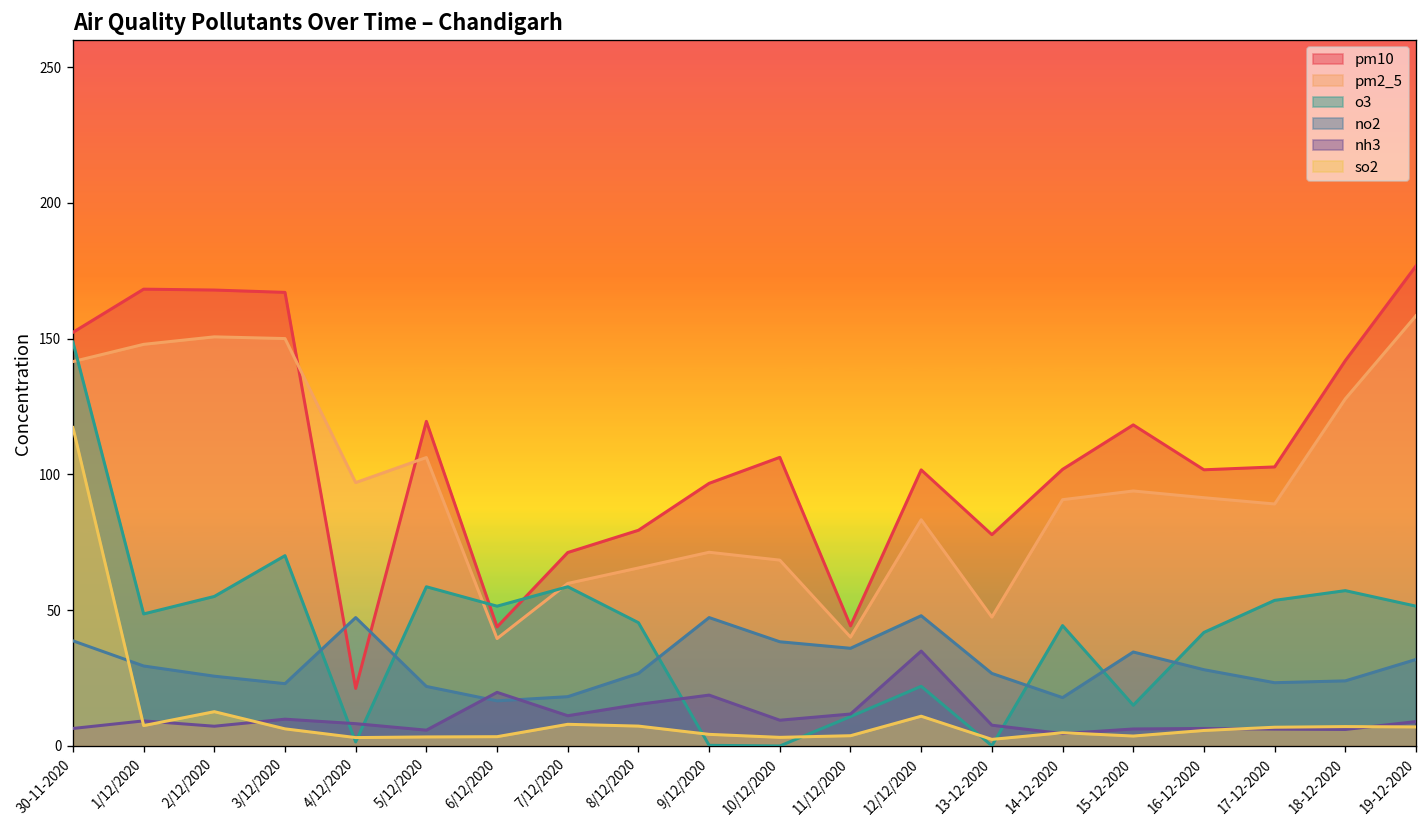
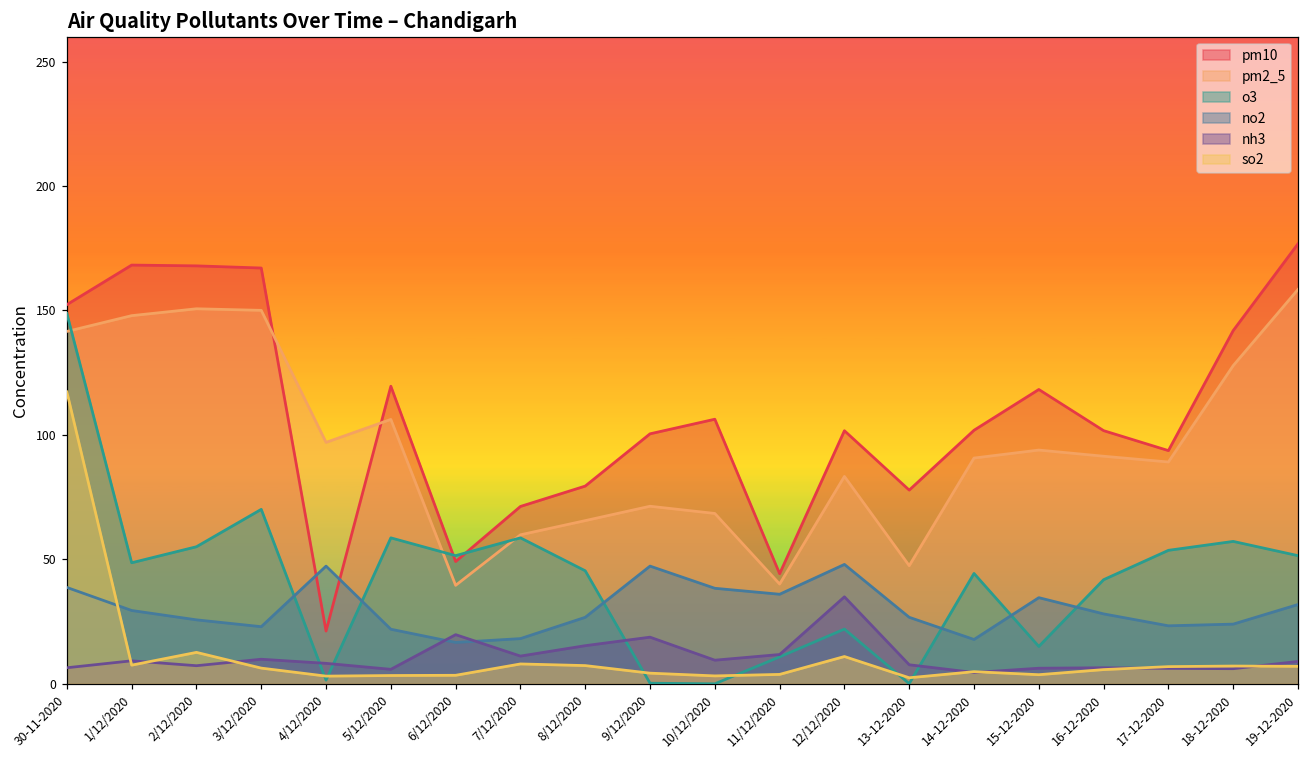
  {
    "pm10": {
      "30-11-2020": 152,
      "1/12/2020": 168,
      "2/12/2020": 168,
      "3/12/2020": 167,
      "4/12/2020": 21,
      "5/12/2020": 120,
-     "6/12/2020": 44,
+     "6/12/2020": 49,
      "7/12/2020": 71,
      "8/12/2020": 79,
-     "9/12/2020": 97,
+     "9/12/2020": 100,
      "10/12/2020": 106,
      "11/12/2020": 44,
      "12/12/2020": 102,
      "13-12-2020": 78,
      "14-12-2020": 102,
      "15-12-2020": 118,
      "16-12-2020": 102,
-     "17-12-2020": 103,
+     "17-12-2020": 94,
      "18-12-2020": 142,
      "19-12-2020": 177
    }
  }
